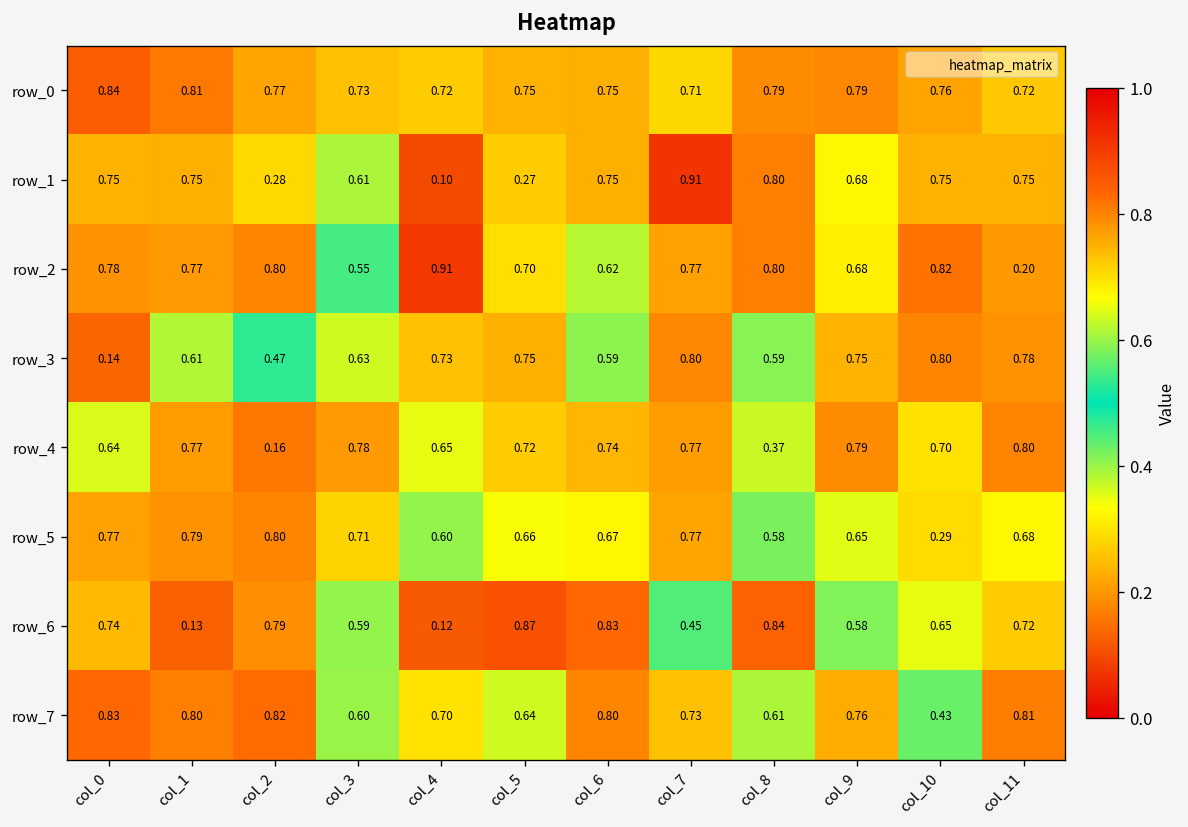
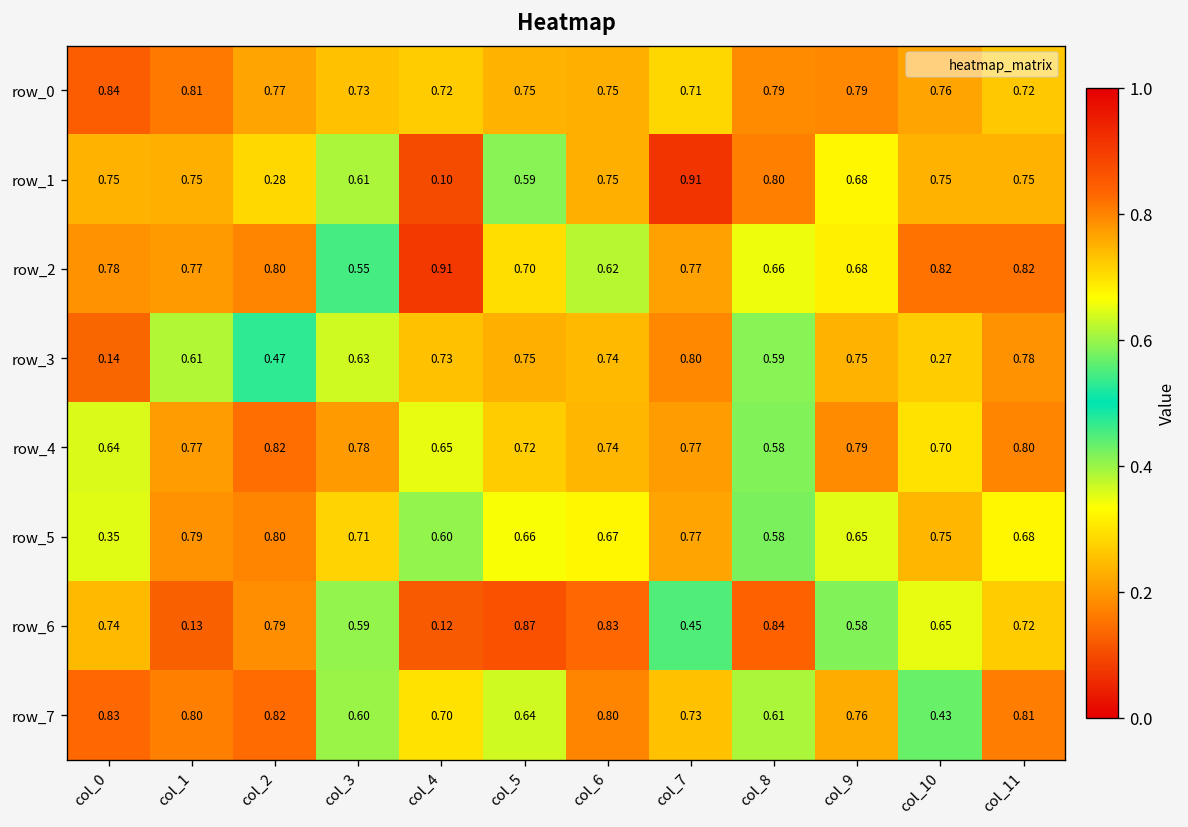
  {
    "row_0": {
      "col_0": 0.84,
      "col_1": 0.81,
      "col_2": 0.77,
      "col_3": 0.73,
      "col_4": 0.72,
      "col_5": 0.75,
      "col_6": 0.75,
      "col_7": 0.71,
      "col_8": 0.79,
      "col_9": 0.79,
      "col_10": 0.76,
      "col_11": 0.72
    },
    "row_1": {
      "col_0": 0.75,
      "col_1": 0.75,
      "col_2": 0.28,
      "col_3": 0.61,
      "col_4": 0.10,
-     "col_5": 0.27,
+     "col_5": 0.59,
      "col_6": 0.75,
      "col_7": 0.91,
      "col_8": 0.80,
      "col_9": 0.68,
      "col_10": 0.75,
      "col_11": 0.75
    },
    "row_2": {
      "col_0": 0.78,
      "col_1": 0.77,
      "col_2": 0.80,
      "col_3": 0.55,
      "col_4": 0.91,
      "col_5": 0.70,
      "col_6": 0.62,
      "col_7": 0.77,
-     "col_8": 0.80,
+     "col_8": 0.66,
      "col_9": 0.68,
      "col_10": 0.82,
-     "col_11": 0.20
+     "col_11": 0.82
    },
    "row_3": {
      "col_0": 0.14,
      "col_1": 0.61,
      "col_2": 0.47,
      "col_3": 0.63,
      "col_4": 0.73,
      "col_5": 0.75,
-     "col_6": 0.59,
+     "col_6": 0.74,
      "col_7": 0.80,
      "col_8": 0.59,
      "col_9": 0.75,
-     "col_10": 0.80,
+     "col_10": 0.27,
      "col_11": 0.78
    },
    "row_4": {
      "col_0": 0.64,
      "col_1": 0.77,
-     "col_2": 0.16,
+     "col_2": 0.82,
      "col_3": 0.78,
      "col_4": 0.65,
      "col_5": 0.72,
      "col_6": 0.74,
      "col_7": 0.77,
-     "col_8": 0.37,
+     "col_8": 0.58,
      "col_9": 0.79,
      "col_10": 0.70,
      "col_11": 0.80
    },
    "row_5": {
-     "col_0": 0.77,
+     "col_0": 0.35,
      "col_1": 0.79,
      "col_2": 0.80,
      "col_3": 0.71,
      "col_4": 0.60,
      "col_5": 0.66,
      "col_6": 0.67,
      "col_7": 0.77,
      "col_8": 0.58,
      "col_9": 0.65,
-     "col_10": 0.29,
+     "col_10": 0.75,
      "col_11": 0.68
    },
    "row_6": {
      "col_0": 0.74,
      "col_1": 0.13,
      "col_2": 0.79,
      "col_3": 0.59,
      "col_4": 0.12,
      "col_5": 0.87,
      "col_6": 0.83,
      "col_7": 0.45,
      "col_8": 0.84,
      "col_9": 0.58,
      "col_10": 0.65,
      "col_11": 0.72
    },
    "row_7": {
      "col_0": 0.83,
      "col_1": 0.80,
      "col_2": 0.82,
      "col_3": 0.60,
      "col_4": 0.70,
      "col_5": 0.64,
      "col_6": 0.80,
      "col_7": 0.73,
      "col_8": 0.61,
      "col_9": 0.76,
      "col_10": 0.43,
      "col_11": 0.81
    }
  }
